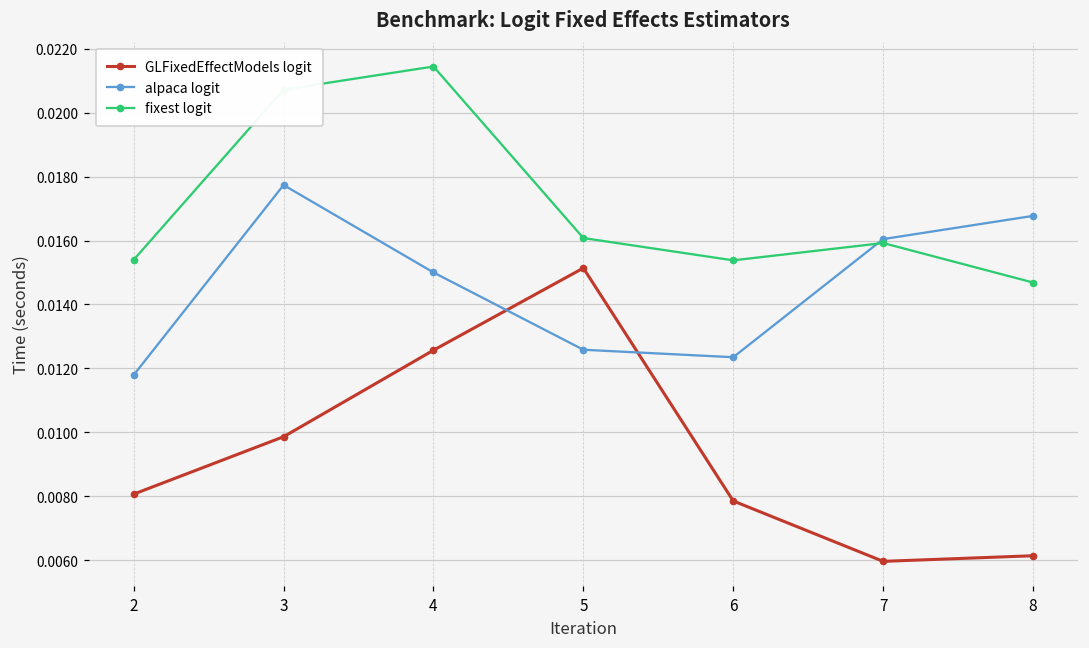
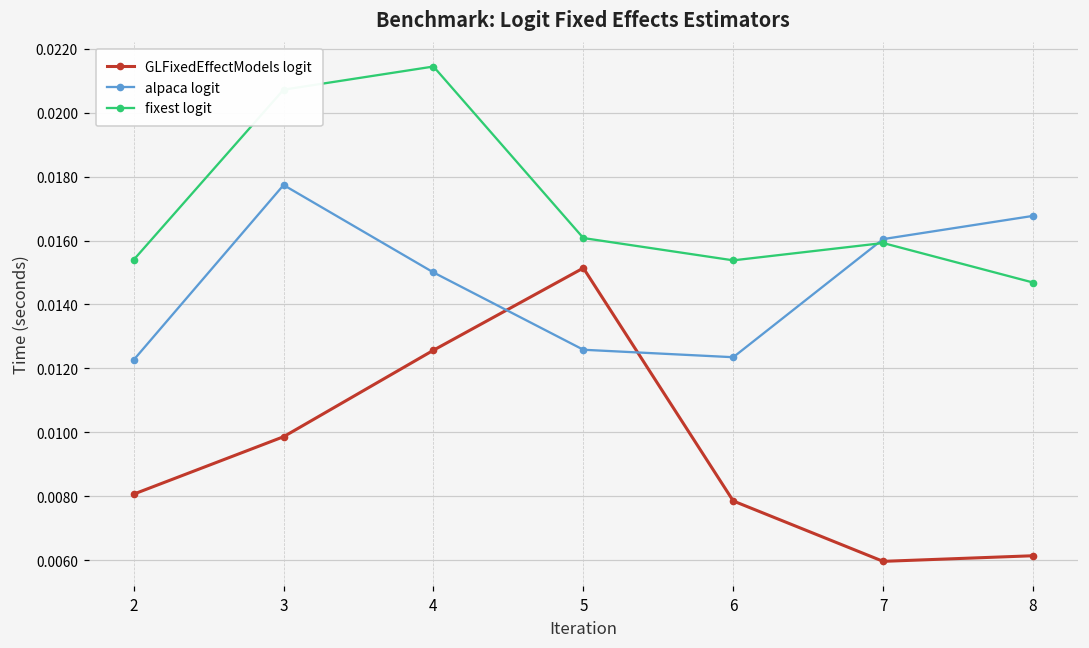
  {
    "GLFixedEffectModels logit": {
      "2": 0.0081,
      "3": 0.0099,
      "4": 0.0126,
      "5": 0.0151,
      "6": 0.0079,
      "7": 0.0060,
      "8": 0.0061
    },
    "alpaca logit": {
-     "2": 0.0118,
+     "2": 0.0123,
      "3": 0.0177,
      "4": 0.0150,
      "5": 0.0126,
      "6": 0.0123,
      "7": 0.0160,
      "8": 0.0168
    },
    "fixest logit": {
      "2": 0.0154,
      "4": 0.0214,
      "5": 0.0161,
      "6": 0.0154,
      "7": 0.0159,
      "8": 0.0147
    }
  }
